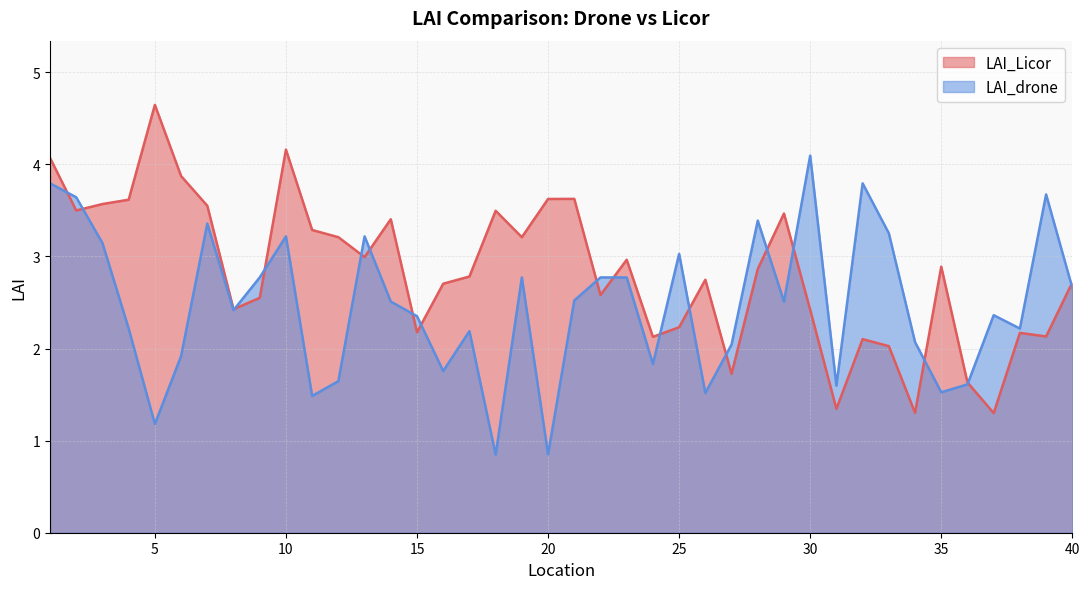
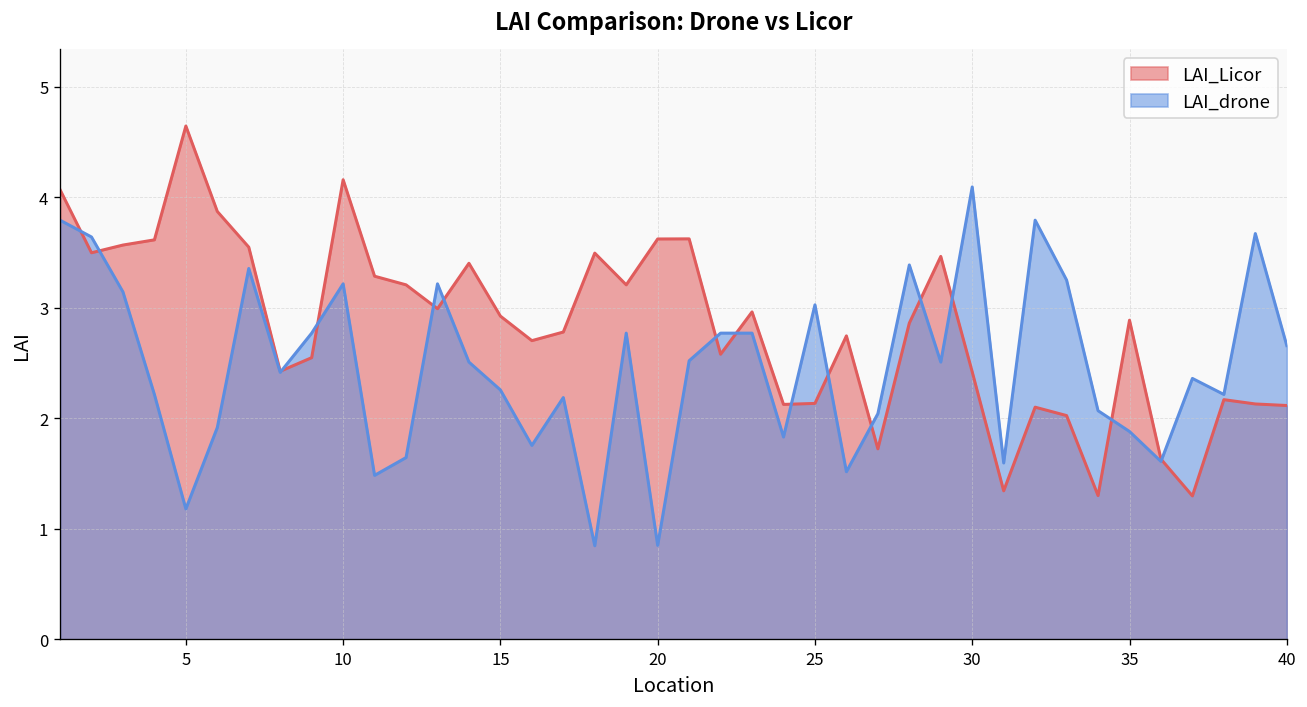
  {
    "LAI_Licor": {
      "5": 4.6,
      "10": 4.2,
-     "15": 2.2,
+     "15": 2.9,
      "20": 3.6,
-     "25": 2.2,
+     "25": 2.1,
      "30": 2.4,
      "35": 2.9,
-     "40": 2.7
+     "40": 2.1
    },
    "LAI_drone": {
      "5": 1.2,
      "10": 3.2,
-     "15": 2.4,
+     "15": 2.3,
      "20": 0.9,
      "25": 3.0,
      "30": 4.1,
-     "35": 1.5,
+     "35": 1.9,
      "40": 2.7
    }
  }
